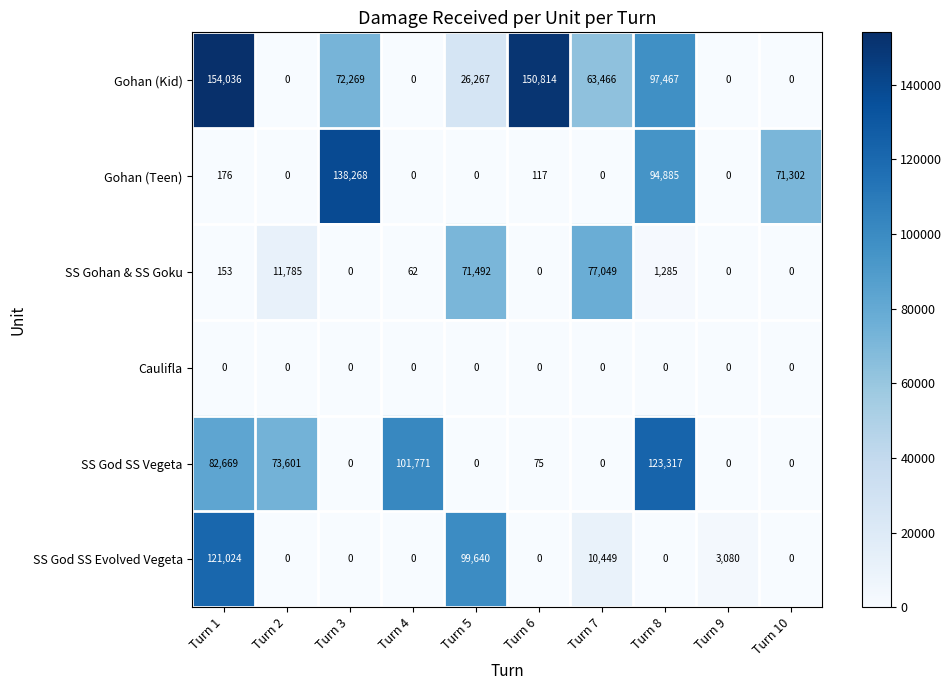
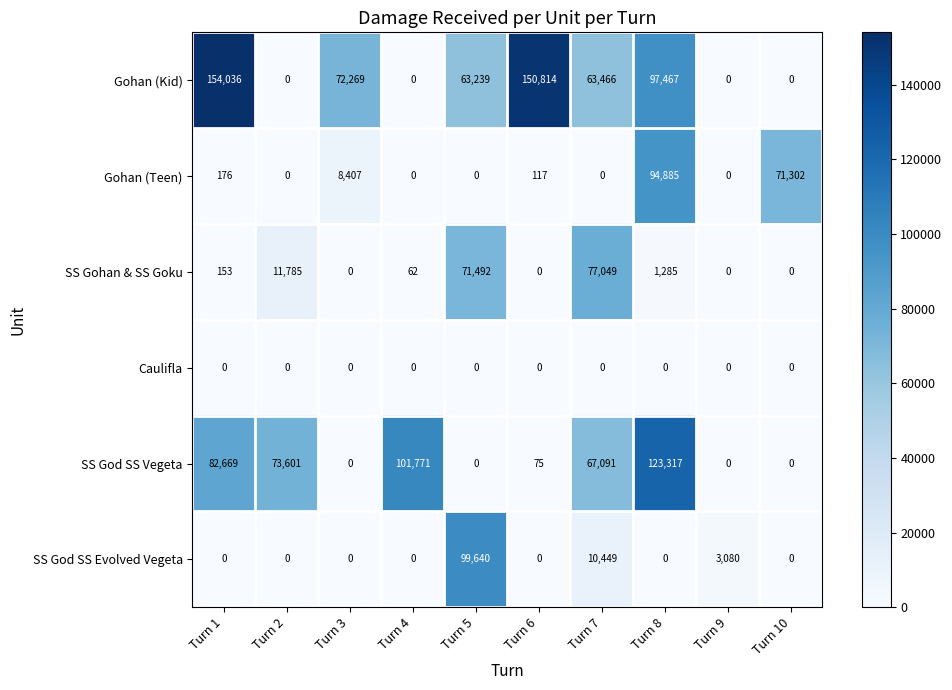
  {
    "Gohan (Kid)": {
      "Turn 1": "154,036",
      "Turn 2": "0",
      "Turn 3": "72,269",
      "Turn 4": "0",
-     "Turn 5": "26,267",
+     "Turn 5": "63,239",
      "Turn 6": "150,814",
      "Turn 7": "63,466",
      "Turn 8": "97,467",
      "Turn 9": "0",
      "Turn 10": "0"
    },
    "Gohan (Teen)": {
      "Turn 1": "176",
      "Turn 2": "0",
-     "Turn 3": "138,268",
+     "Turn 3": "8,407",
      "Turn 4": "0",
      "Turn 5": "0",
      "Turn 6": "117",
      "Turn 7": "0",
      "Turn 8": "94,885",
      "Turn 9": "0",
      "Turn 10": "71,302"
    },
    "SS Gohan & SS Goku": {
      "Turn 1": "153",
      "Turn 2": "11,785",
      "Turn 3": "0",
      "Turn 4": "62",
      "Turn 5": "71,492",
      "Turn 6": "0",
      "Turn 7": "77,049",
      "Turn 8": "1,285",
      "Turn 9": "0",
      "Turn 10": "0"
    },
    "Caulifla": {
      "Turn 1": "0",
      "Turn 2": "0",
      "Turn 3": "0",
      "Turn 4": "0",
      "Turn 5": "0",
      "Turn 6": "0",
      "Turn 7": "0",
      "Turn 8": "0",
      "Turn 9": "0",
      "Turn 10": "0"
    },
    "SS God SS Vegeta": {
      "Turn 1": "82,669",
      "Turn 2": "73,601",
      "Turn 3": "0",
      "Turn 4": "101,771",
      "Turn 5": "0",
      "Turn 6": "75",
-     "Turn 7": "0",
+     "Turn 7": "67,091",
      "Turn 8": "123,317",
      "Turn 9": "0",
      "Turn 10": "0"
    },
    "SS God SS Evolved Vegeta": {
-     "Turn 1": "121,024",
+     "Turn 1": "0",
      "Turn 2": "0",
      "Turn 3": "0",
      "Turn 4": "0",
      "Turn 5": "99,640",
      "Turn 6": "0",
      "Turn 7": "10,449",
      "Turn 8": "0",
      "Turn 9": "3,080",
      "Turn 10": "0"
    }
  }
